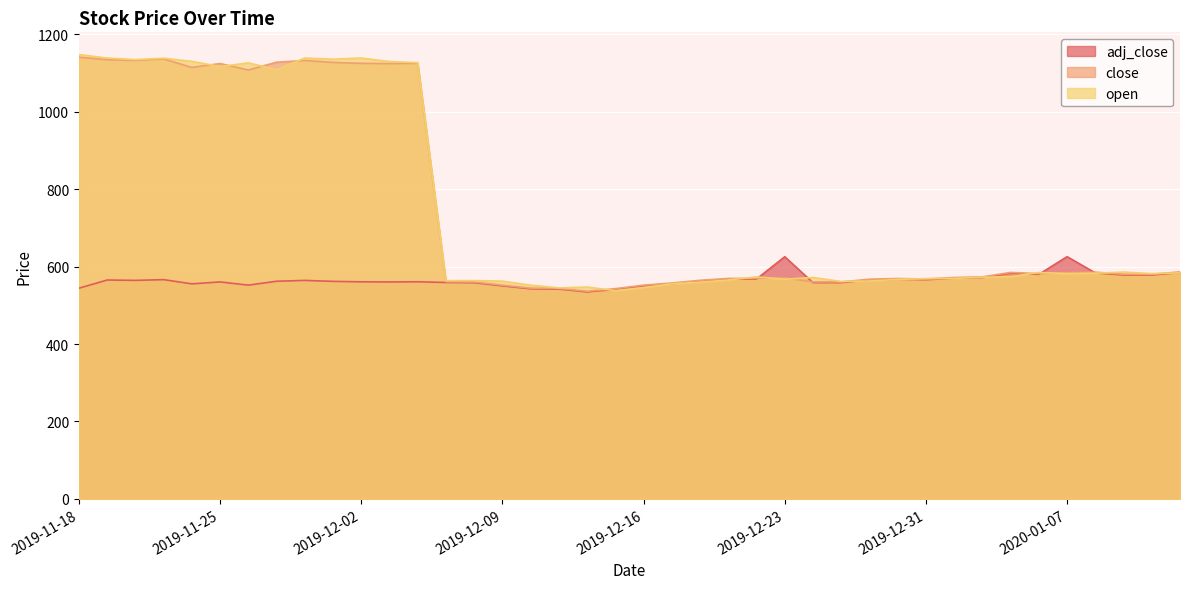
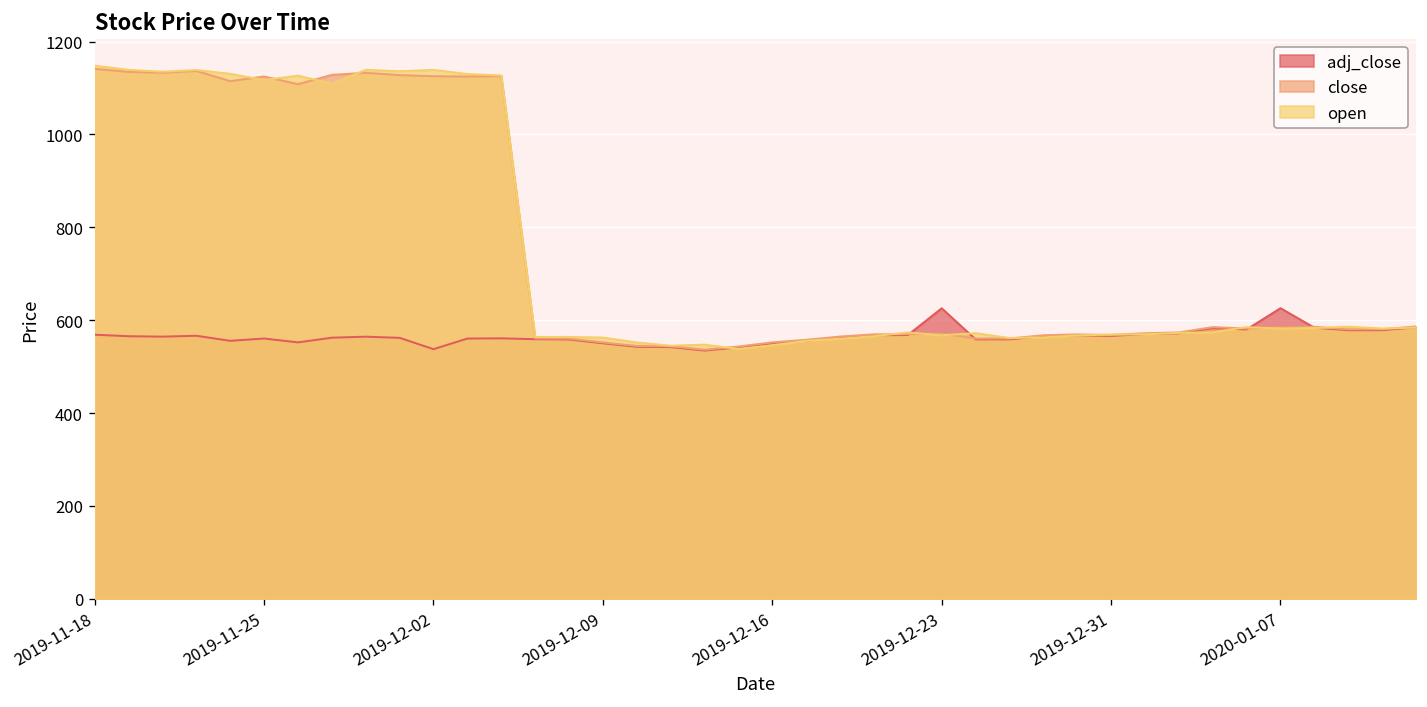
  {
    "adj_close": {
-     "2019-11-18": 540,
+     "2019-11-18": 570,
      "2019-11-25": 560,
-     "2019-12-02": 560,
+     "2019-12-02": 540,
      "2019-12-23": 630,
      "2020-01-07": 630
    }
  }
